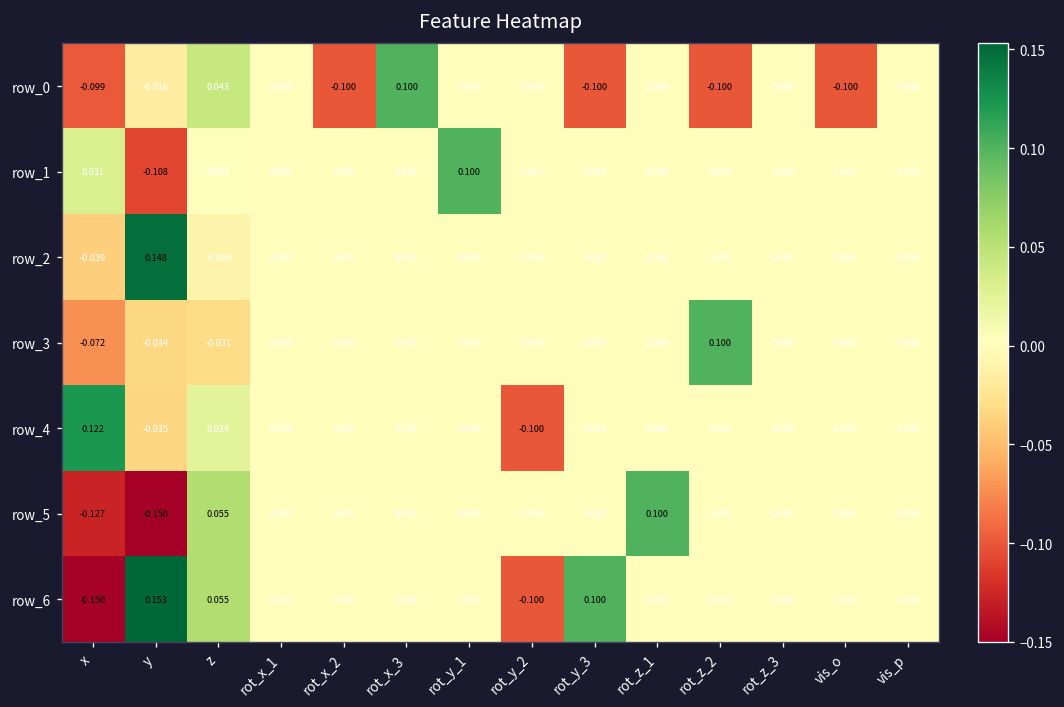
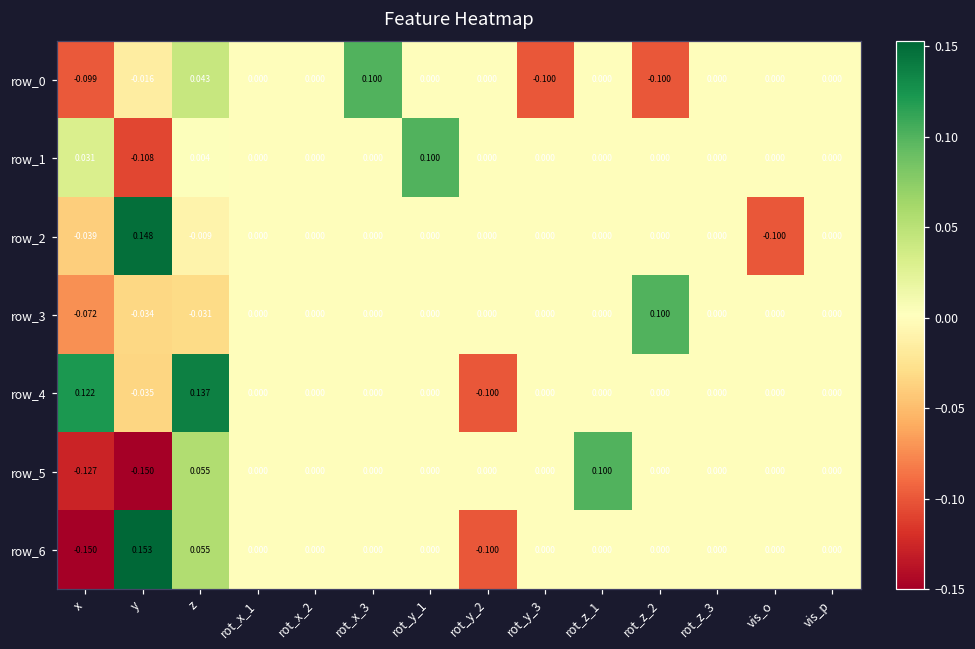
  {
    "row_0": {
      "x": -0.099,
      "y": -0.016,
      "z": 0.043,
      "rot_x_1": 0.000,
-     "rot_x_2": -0.100,
+     "rot_x_2": 0.000,
      "rot_x_3": 0.100,
      "rot_y_1": 0.000,
      "rot_y_2": 0.000,
      "rot_y_3": -0.100,
      "rot_z_1": 0.000,
      "rot_z_2": -0.100,
      "rot_z_3": 0.000,
-     "vis_o": -0.100,
+     "vis_o": 0.000,
      "vis_p": 0.000
    },
    "row_1": {
      "x": 0.031,
      "y": -0.108,
      "z": 0.004,
      "rot_x_1": 0.000,
      "rot_x_2": 0.000,
      "rot_x_3": 0.000,
      "rot_y_1": 0.100,
      "rot_y_2": 0.000,
      "rot_y_3": 0.000,
      "rot_z_1": 0.000,
      "rot_z_2": 0.000,
      "rot_z_3": 0.000,
      "vis_o": 0.000,
      "vis_p": 0.000
    },
    "row_2": {
      "x": -0.039,
      "y": 0.148,
      "z": -0.009,
      "rot_x_1": 0.000,
      "rot_x_2": 0.000,
      "rot_x_3": 0.000,
      "rot_y_1": 0.000,
      "rot_y_2": 0.000,
      "rot_y_3": 0.000,
      "rot_z_1": 0.000,
      "rot_z_2": 0.000,
      "rot_z_3": 0.000,
-     "vis_o": 0.000,
+     "vis_o": -0.100,
      "vis_p": 0.000
    },
    "row_3": {
      "x": -0.072,
      "y": -0.034,
      "z": -0.031,
      "rot_x_1": 0.000,
      "rot_x_2": 0.000,
      "rot_x_3": 0.000,
      "rot_y_1": 0.000,
      "rot_y_2": 0.000,
      "rot_y_3": 0.000,
      "rot_z_1": 0.000,
      "rot_z_2": 0.100,
      "rot_z_3": 0.000,
      "vis_o": 0.000,
      "vis_p": 0.000
    },
    "row_4": {
      "x": 0.122,
      "y": -0.035,
-     "z": 0.024,
+     "z": 0.137,
      "rot_x_1": 0.000,
      "rot_x_2": 0.000,
      "rot_x_3": 0.000,
      "rot_y_1": 0.000,
      "rot_y_2": -0.100,
      "rot_y_3": 0.000,
      "rot_z_1": 0.000,
      "rot_z_2": 0.000,
      "rot_z_3": 0.000,
      "vis_o": 0.000,
      "vis_p": 0.000
    },
    "row_5": {
      "x": -0.127,
      "y": -0.150,
      "z": 0.055,
      "rot_x_1": 0.000,
      "rot_x_2": 0.000,
      "rot_x_3": 0.000,
      "rot_y_1": 0.000,
      "rot_y_2": 0.000,
      "rot_y_3": 0.000,
      "rot_z_1": 0.100,
      "rot_z_2": 0.000,
      "rot_z_3": 0.000,
      "vis_o": 0.000,
      "vis_p": 0.000
    },
    "row_6": {
      "x": -0.150,
      "y": 0.153,
      "z": 0.055,
      "rot_x_1": 0.000,
      "rot_x_2": 0.000,
      "rot_x_3": 0.000,
      "rot_y_1": 0.000,
      "rot_y_2": -0.100,
-     "rot_y_3": 0.100,
+     "rot_y_3": 0.000,
      "rot_z_1": 0.000,
      "rot_z_2": 0.000,
      "rot_z_3": 0.000,
      "vis_o": 0.000,
      "vis_p": 0.000
    }
  }
